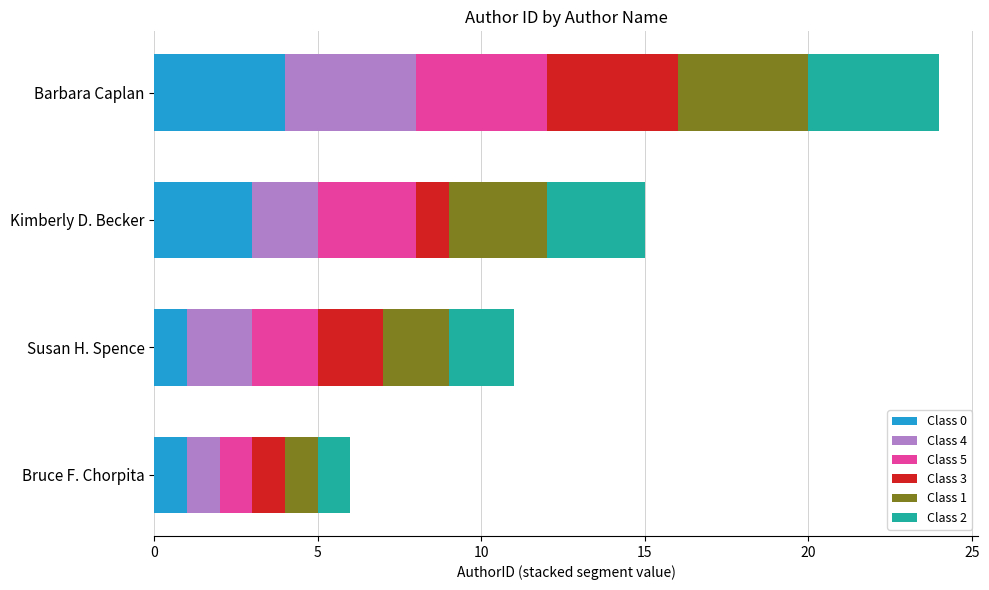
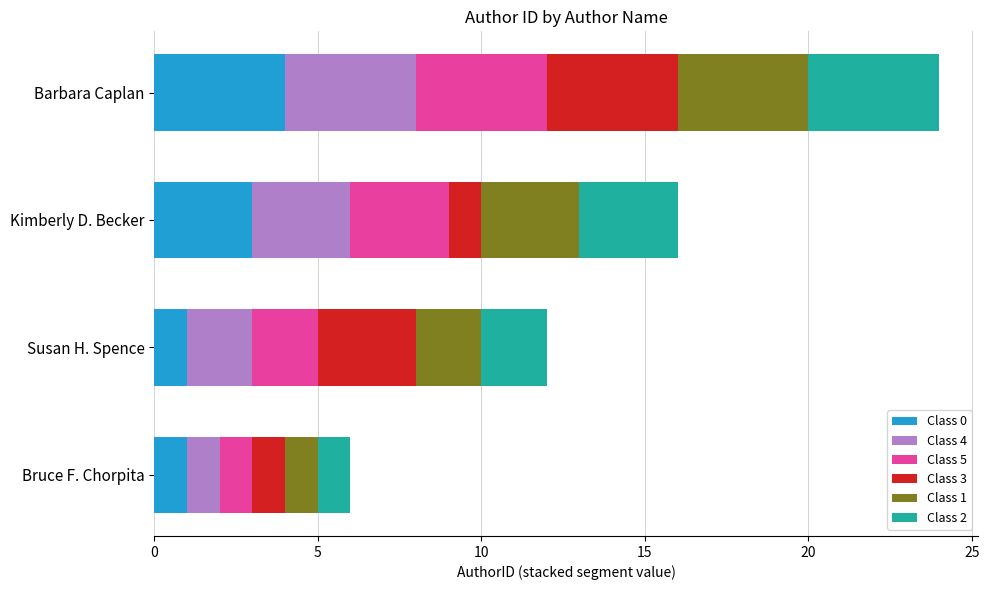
  {
    "Class 4": {
      "Barbara Caplan": 4,
-     "Kimberly D. Becker": 2,
+     "Kimberly D. Becker": 3,
      "Susan H. Spence": 2,
      "Bruce F. Chorpita": 1
    },
    "Class 5": {
      "Barbara Caplan": 4,
      "Kimberly D. Becker": 3,
      "Susan H. Spence": 2,
      "Bruce F. Chorpita": 1
    },
    "Class 3": {
      "Barbara Caplan": 4,
      "Kimberly D. Becker": 1,
-     "Susan H. Spence": 2,
+     "Susan H. Spence": 3,
      "Bruce F. Chorpita": 1
    },
    "Class 1": {
      "Barbara Caplan": 4,
      "Kimberly D. Becker": 3,
      "Susan H. Spence": 2,
      "Bruce F. Chorpita": 1
    }
  }
